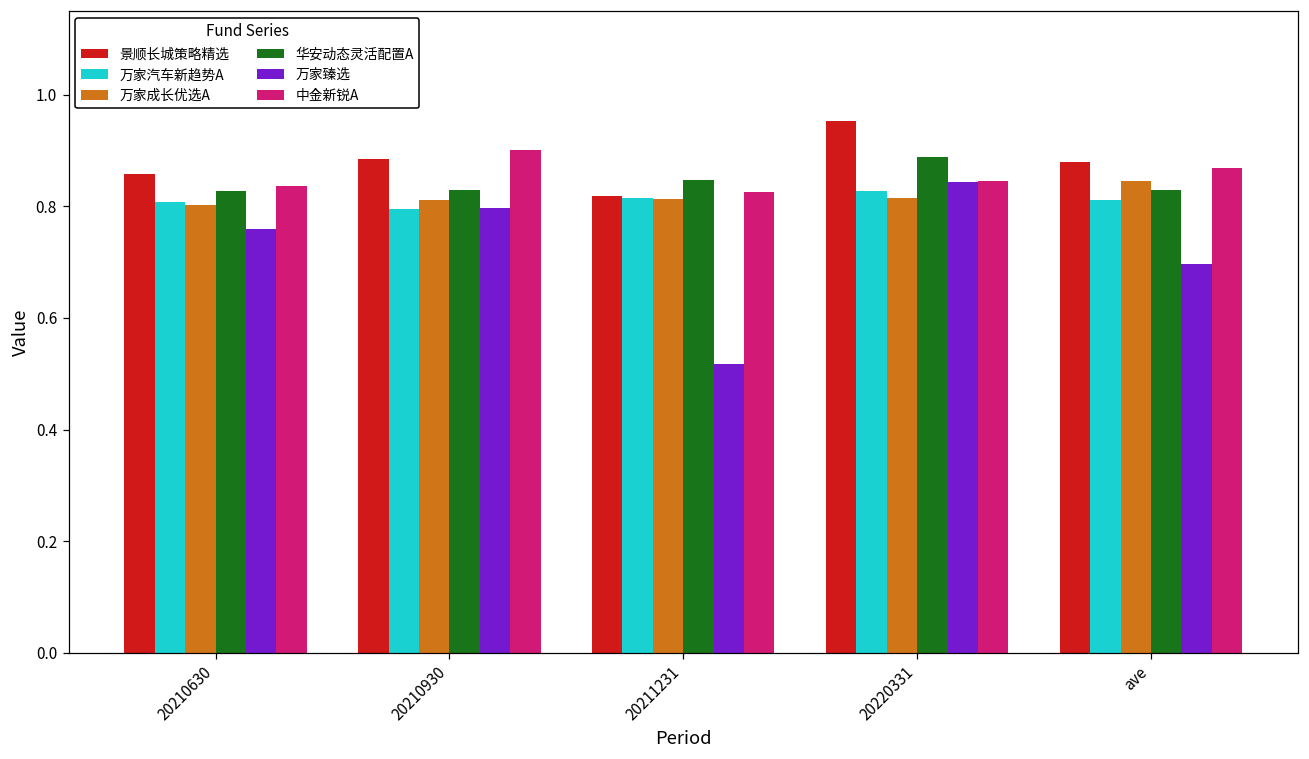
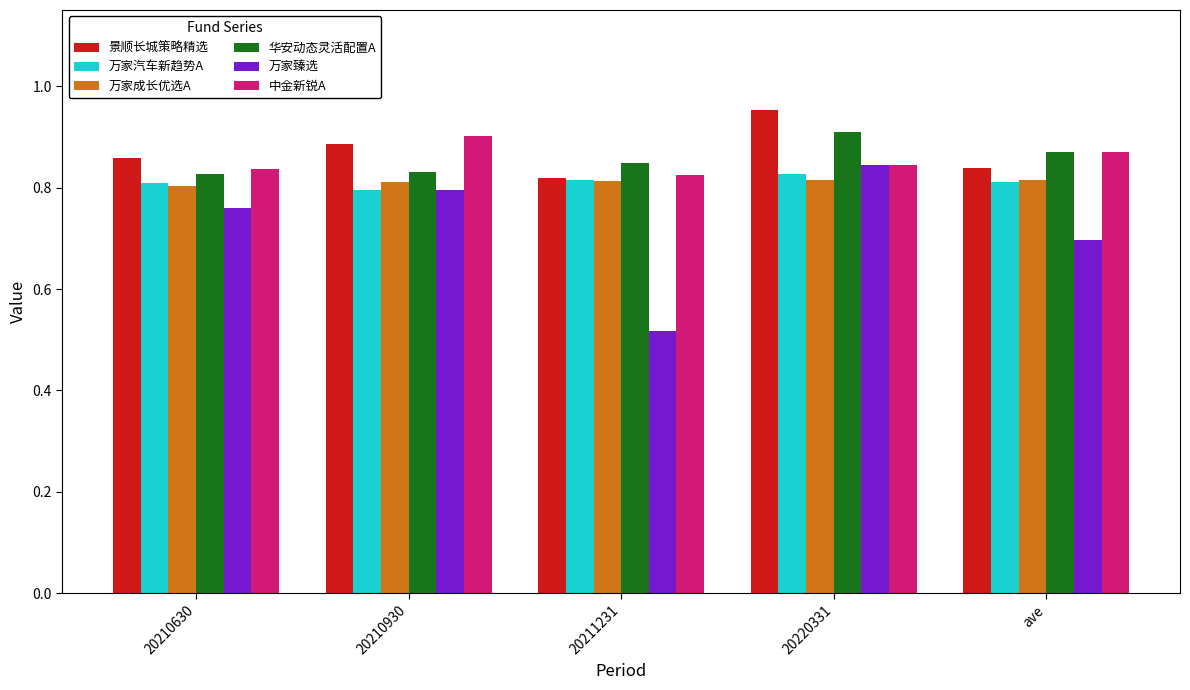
  {
    "景顺长城策略精选": {
      "20210630": 0.86,
      "20210930": 0.88,
      "20211231": 0.82,
      "20220331": 0.95,
-     "ave": 0.88
+     "ave": 0.84
    },
    "万家汽车新趋势A": {
      "20210630": 0.81,
      "20210930": 0.80,
      "20211231": 0.82,
      "20220331": 0.83,
      "ave": 0.81
    },
    "万家成长优选A": {
      "20210630": 0.80,
      "20210930": 0.81,
      "20211231": 0.81,
      "20220331": 0.81,
-     "ave": 0.84
+     "ave": 0.82
    },
    "华安动态灵活配置A": {
      "20210630": 0.83,
      "20210930": 0.83,
      "20211231": 0.85,
-     "20220331": 0.89,
-     "ave": 0.83
+     "20220331": 0.91,
+     "ave": 0.87
    },
    "万家臻选": {
      "20210630": 0.76,
      "20210930": 0.80,
      "20211231": 0.52,
      "20220331": 0.84,
      "ave": 0.70
    },
    "中金新锐A": {
      "20210630": 0.84,
      "20210930": 0.90,
      "20211231": 0.83,
      "20220331": 0.84,
      "ave": 0.87
    }
  }
